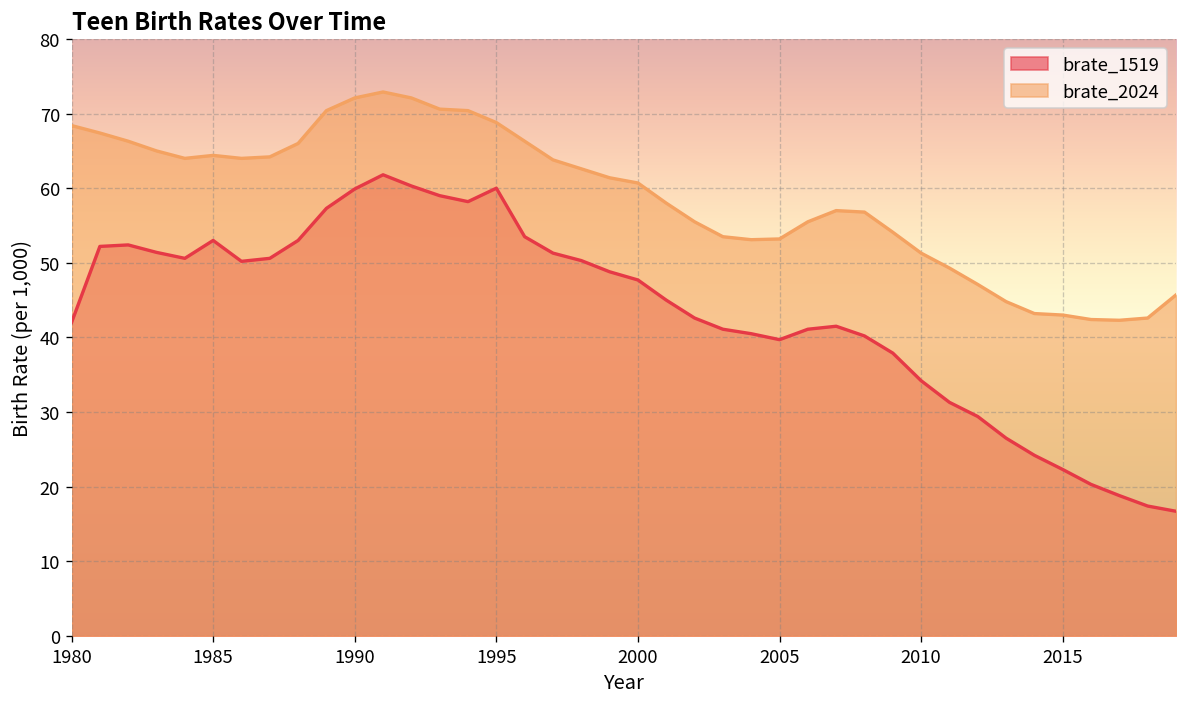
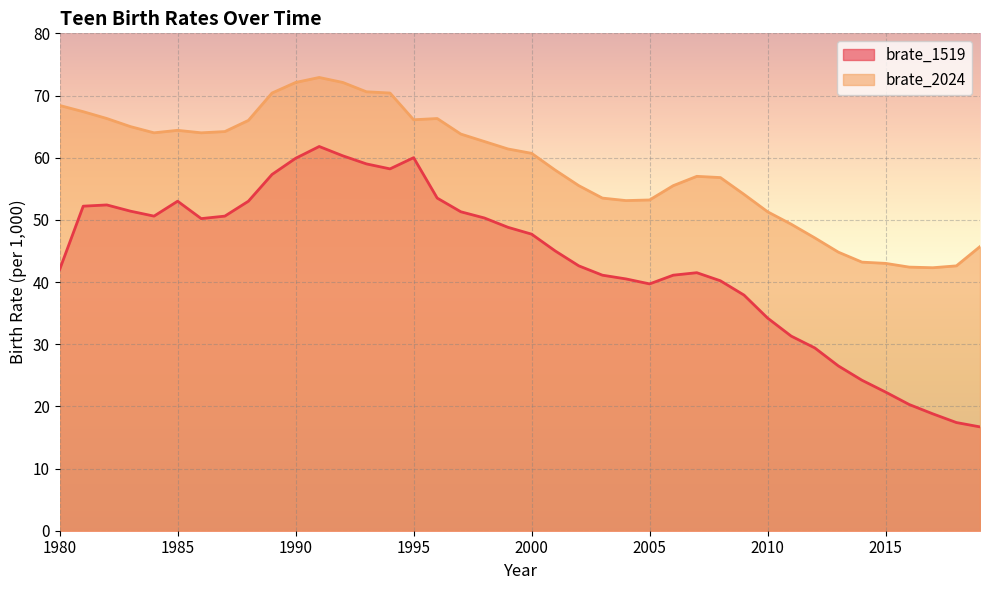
  {
    "brate_1519": {
      "1980": 42,
      "1985": 53,
      "1990": 60,
      "1995": 60,
      "2000": 48,
      "2005": 40,
      "2010": 34,
      "2015": 22
    },
    "brate_2024": {
      "1980": 68,
      "1985": 64,
      "1990": 72,
-     "1995": 69,
+     "1995": 66,
      "2000": 61,
      "2005": 53,
      "2010": 51,
      "2015": 43
    }
  }
